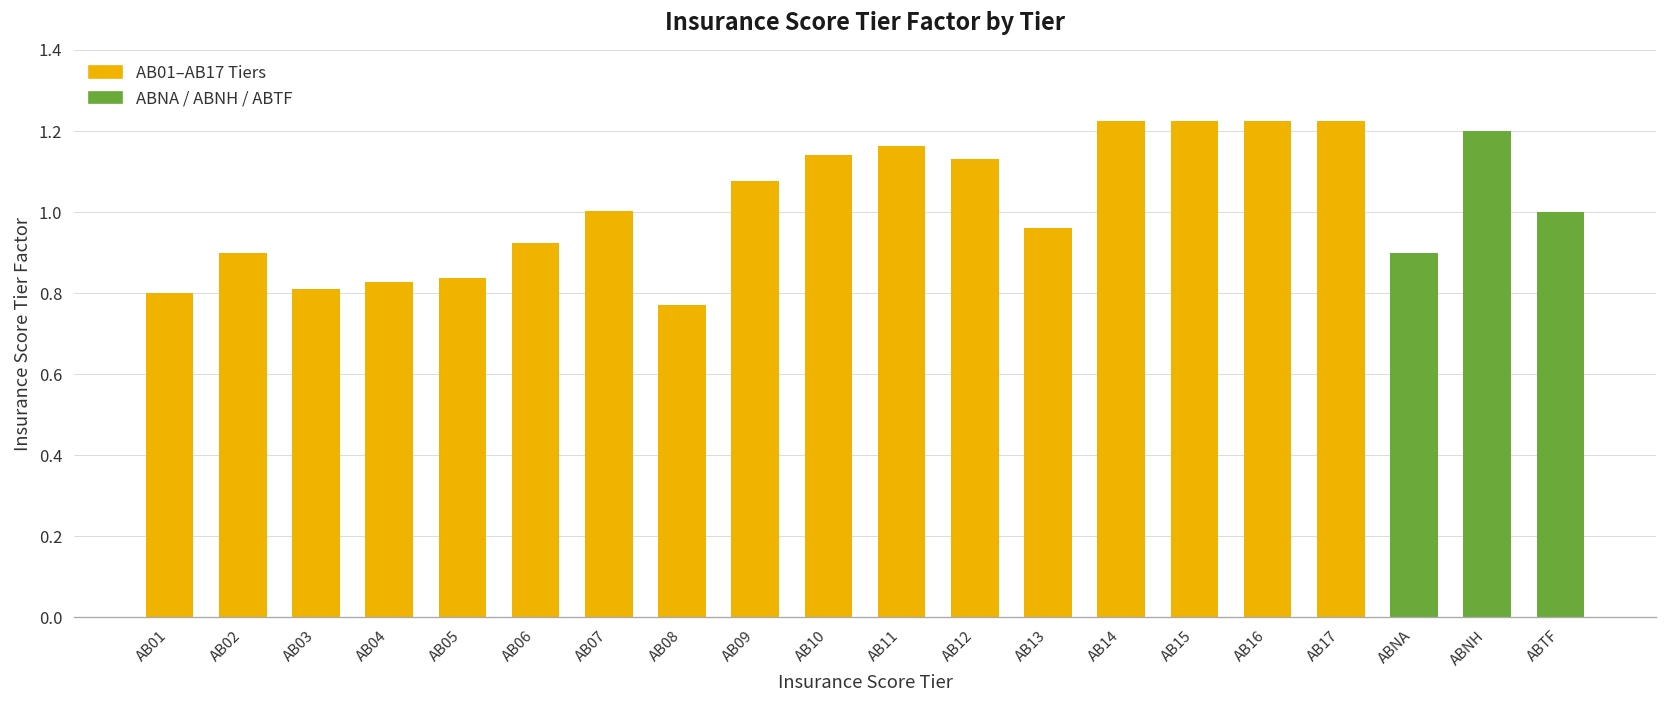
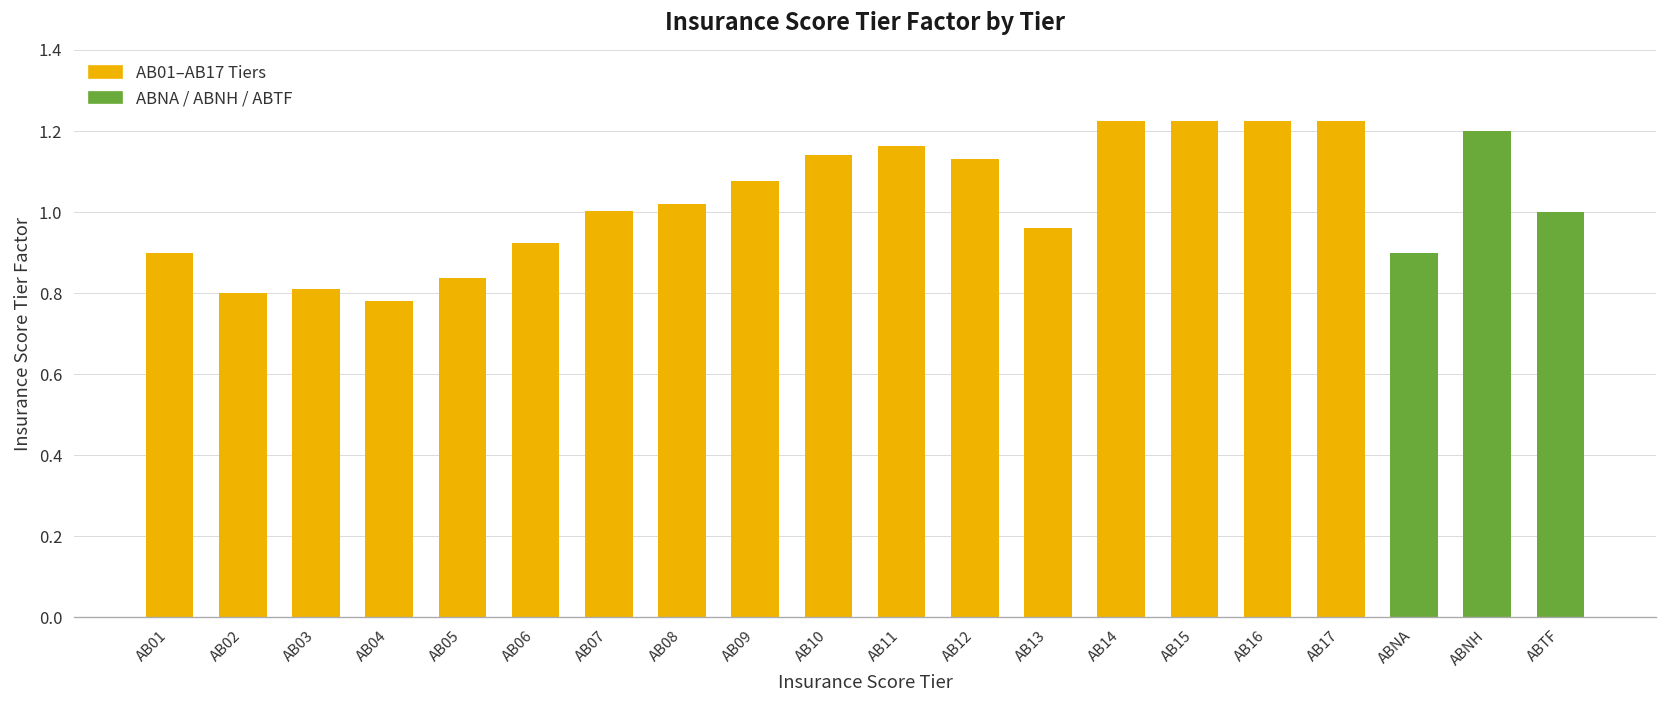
  {
-   "AB01": 0.8,
-   "AB02": 0.9,
+   "AB01": 0.9,
+   "AB02": 0.8,
    "AB03": 0.81,
-   "AB04": 0.83,
+   "AB04": 0.78,
    "AB05": 0.84,
    "AB06": 0.92,
    "AB07": 1.00,
-   "AB08": 0.77,
+   "AB08": 1.02,
    "AB09": 1.08,
    "AB10": 1.14,
    "AB11": 1.16,
    "AB12": 1.13,
    "AB13": 0.96,
    "AB14": 1.23,
    "AB15": 1.23,
    "AB16": 1.23,
    "AB17": 1.23,
    "ABNA": 0.90,
    "ABNH": 1.20,
    "ABTF": 1.00
  }
